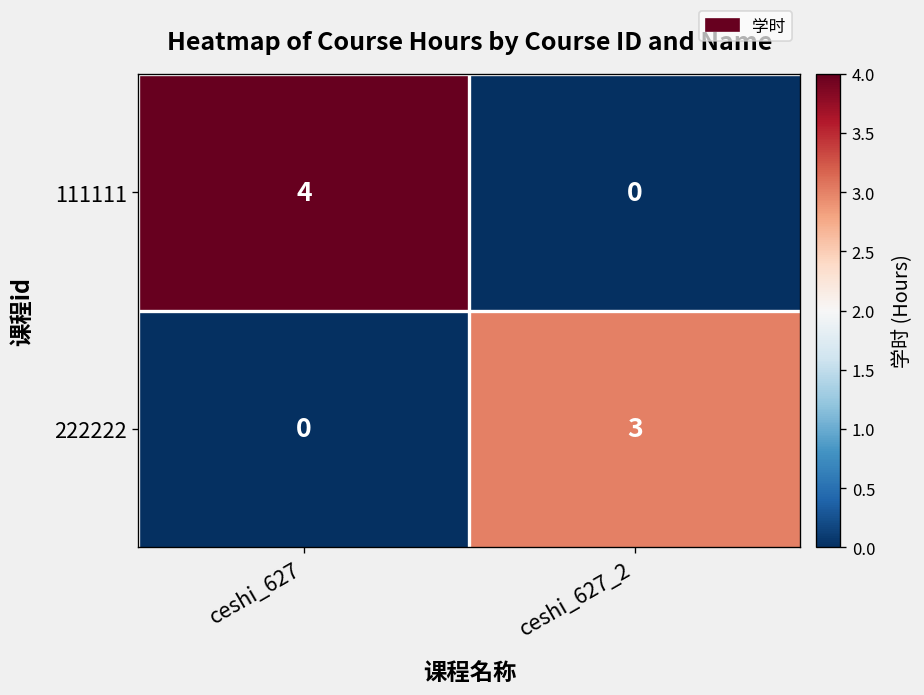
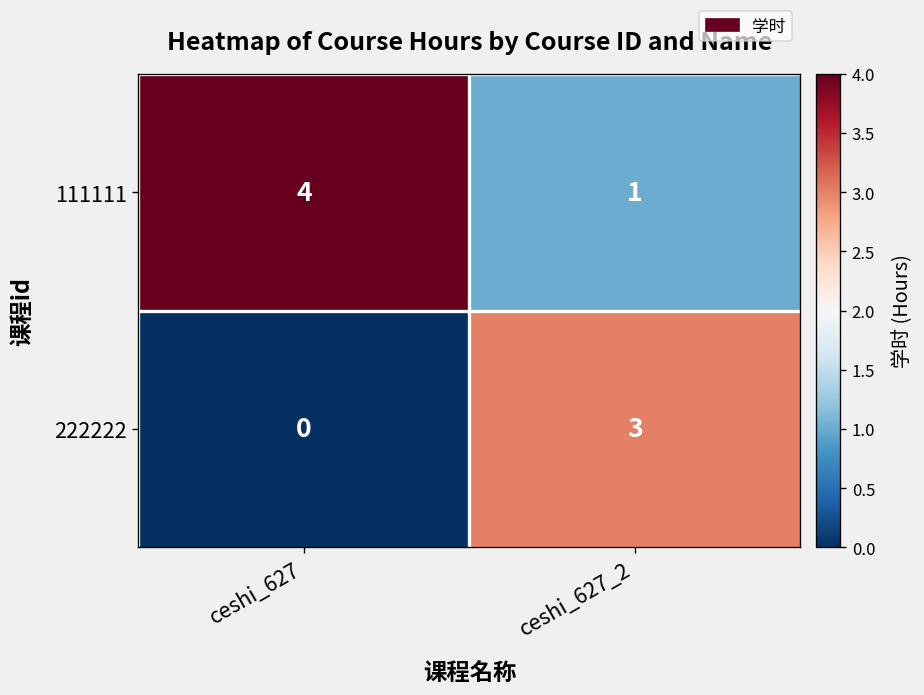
  {
    "111111": {
      "ceshi_627": 4,
-     "ceshi_627_2": 0
+     "ceshi_627_2": 1
    },
    "222222": {
      "ceshi_627": 0,
      "ceshi_627_2": 3
    }
  }
